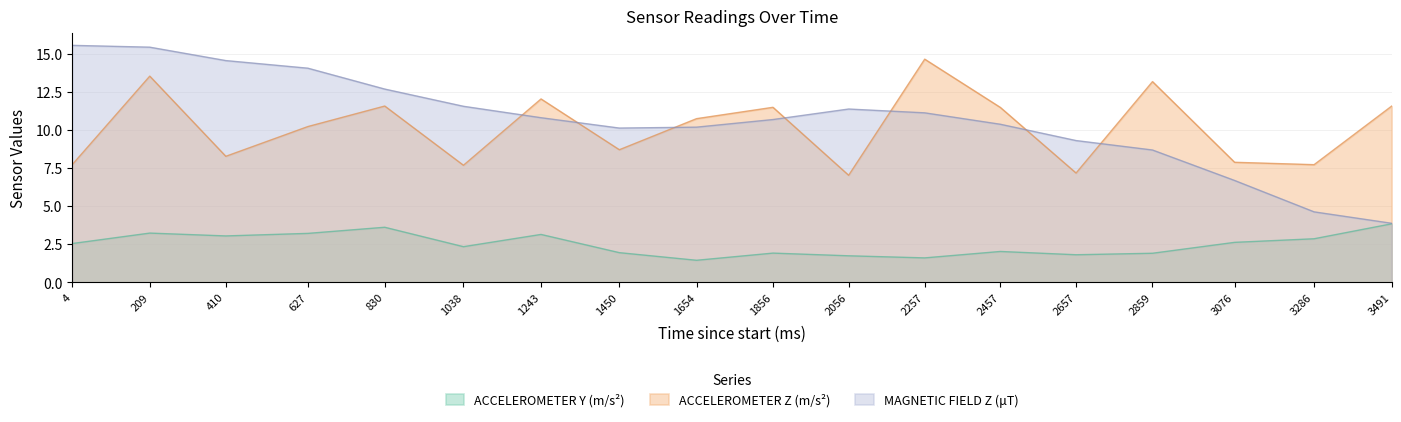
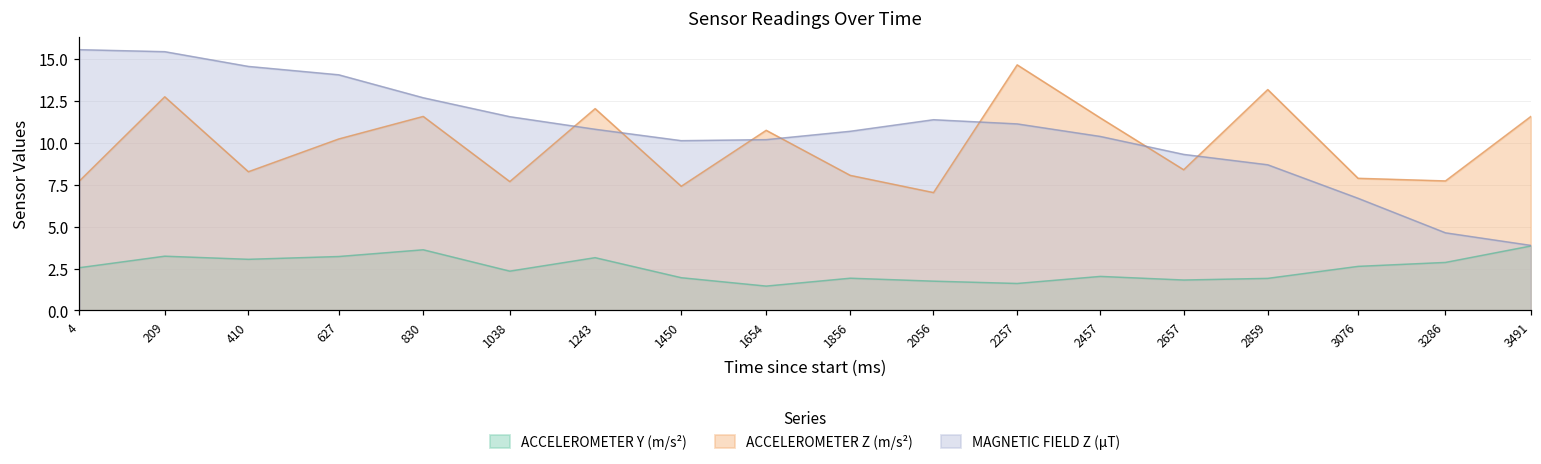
  {
    "ACCELEROMETER Z (m/s²)": {
      "4": 7.7,
-     "209": 13.5,
+     "209": 12.7,
      "410": 8.3,
      "627": 10.2,
      "830": 11.6,
      "1038": 7.7,
      "1243": 12.0,
-     "1450": 8.7,
+     "1450": 7.4,
      "1654": 10.7,
-     "1856": 11.5,
+     "1856": 8.1,
      "2056": 7.0,
      "2257": 14.7,
      "2457": 11.5,
-     "2657": 7.2,
+     "2657": 8.4,
      "2859": 13.2,
      "3076": 7.9,
      "3286": 7.7,
      "3491": 11.6
    }
  }
